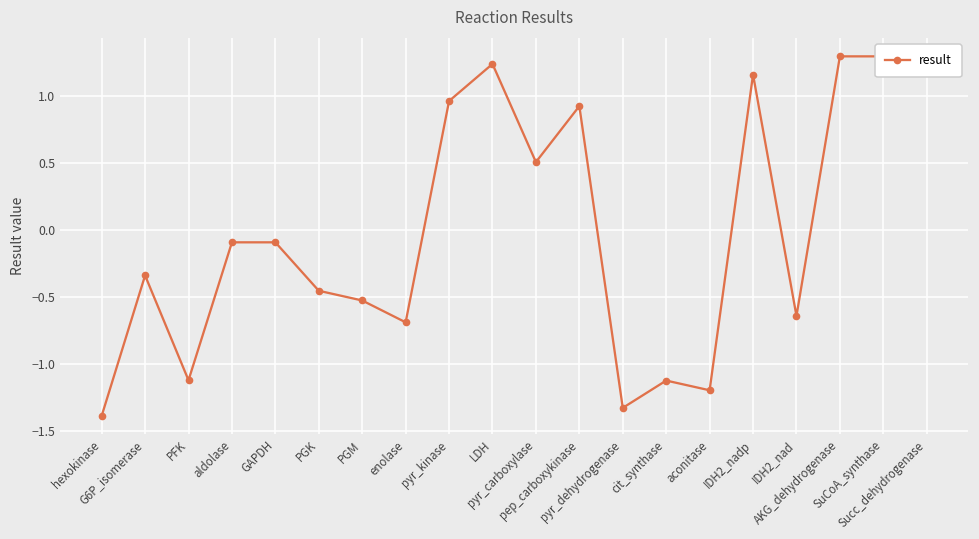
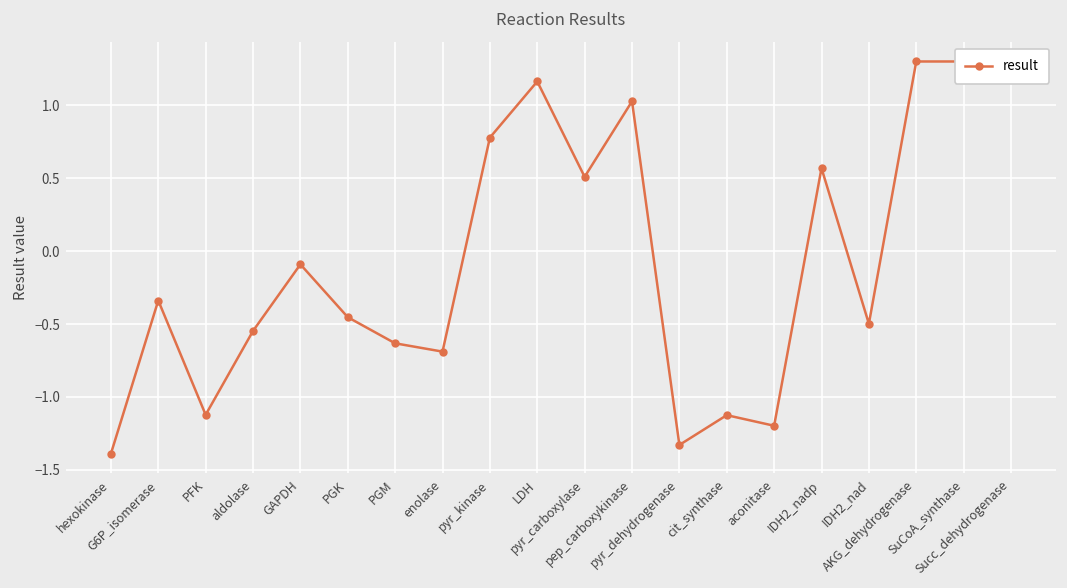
  {
    "hexokinase": -1.39,
    "G6P_isomerase": -0.34,
    "PFK": -1.12,
-   "aldolase": -0.09,
+   "aldolase": -0.55,
    "GAPDH": -0.09,
    "PGK": -0.45,
-   "PGM": -0.53,
+   "PGM": -0.63,
    "enolase": -0.69,
-   "pyr_kinase": 0.97,
-   "LDH": 1.24,
+   "pyr_kinase": 0.78,
+   "LDH": 1.16,
    "pyr_carboxylase": 0.51,
-   "pep_carboxykinase": 0.93,
+   "pep_carboxykinase": 1.03,
    "pyr_dehydrogenase": -1.33,
    "cit_synthase": -1.12,
    "aconitase": -1.20,
-   "IDH2_nadp": 1.16,
-   "IDH2_nad": -0.64,
+   "IDH2_nadp": 0.57,
+   "IDH2_nad": -0.50,
    "AKG_dehydrogenase": 1.30
  }
